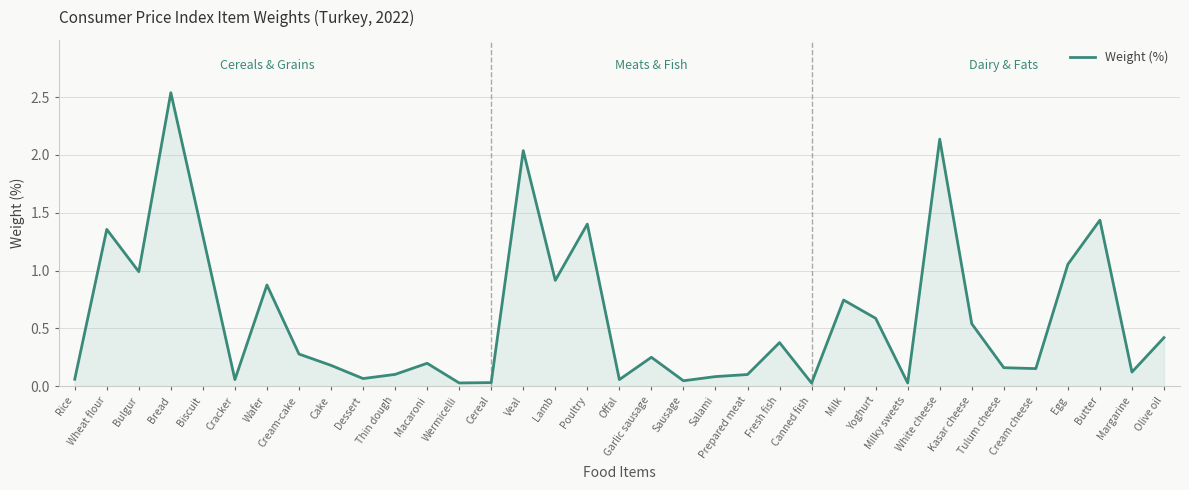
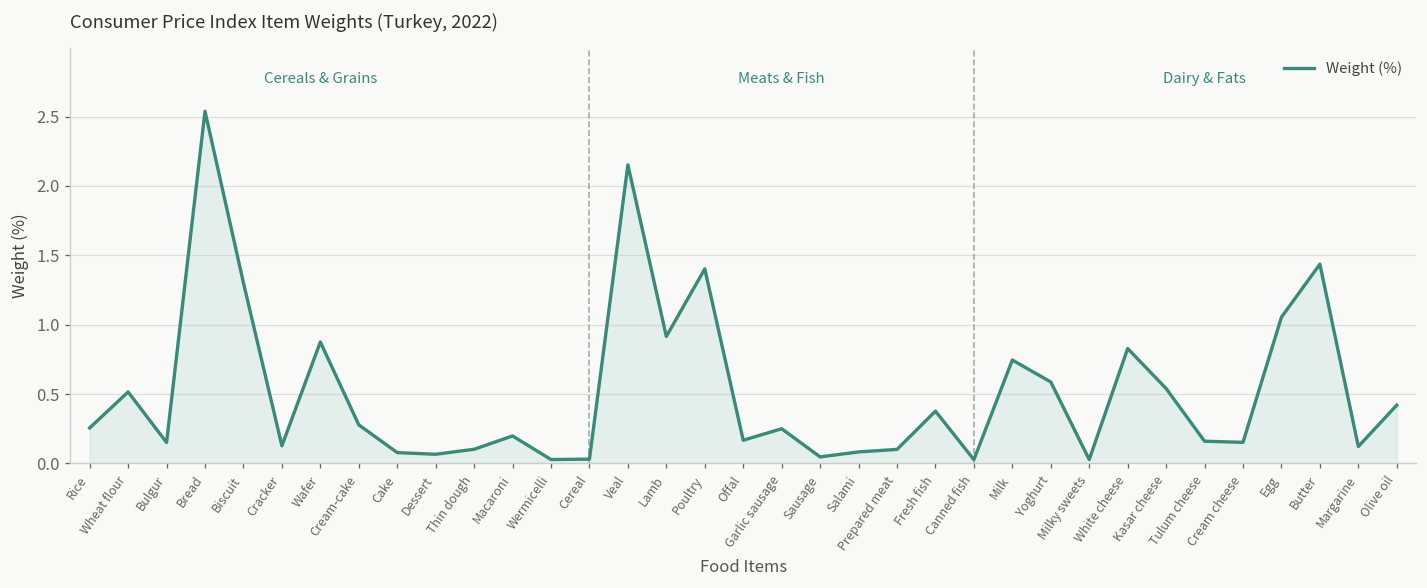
  {
-   "Rice": 0.06,
-   "Wheat flour": 1.36,
-   "Bulgur": 0.99,
+   "Rice": 0.26,
+   "Wheat flour": 0.52,
+   "Bulgur": 0.15,
    "Bread": 2.54,
    "Biscuit": 1.30,
-   "Cracker": 0.06,
+   "Cracker": 0.13,
    "Wafer": 0.88,
    "Cream-cake": 0.28,
-   "Cake": 0.18,
+   "Cake": 0.08,
    "Dessert": 0.07,
    "Thin dough": 0.10,
    "Macaroni": 0.20,
    "Wermicelli": 0.03,
    "Cereal": 0.03,
-   "Veal": 2.04,
+   "Veal": 2.15,
    "Lamb": 0.92,
    "Poultry": 1.40,
-   "Offal": 0.06,
+   "Offal": 0.17,
    "Garlic sausage": 0.25,
    "Sausage": 0.05,
    "Salami": 0.08,
    "Prepared meat": 0.10,
    "Fresh fish": 0.38,
    "Canned fish": 0.03,
    "Milk": 0.75,
    "Yoghurt": 0.59,
    "Milky sweets": 0.03,
-   "White cheese": 2.14,
+   "White cheese": 0.83,
    "Kasar cheese": 0.54,
    "Tulum cheese": 0.16,
    "Cream cheese": 0.15,
    "Egg": 1.05,
    "Butter": 1.44,
    "Margarine": 0.12,
    "Olive oil": 0.42
  }
